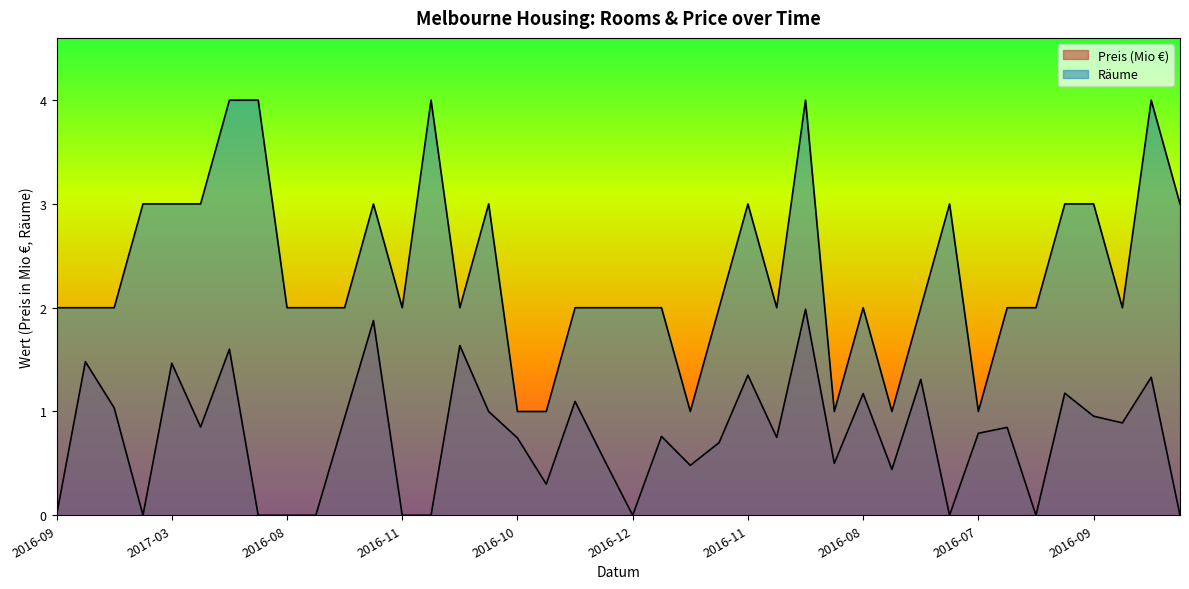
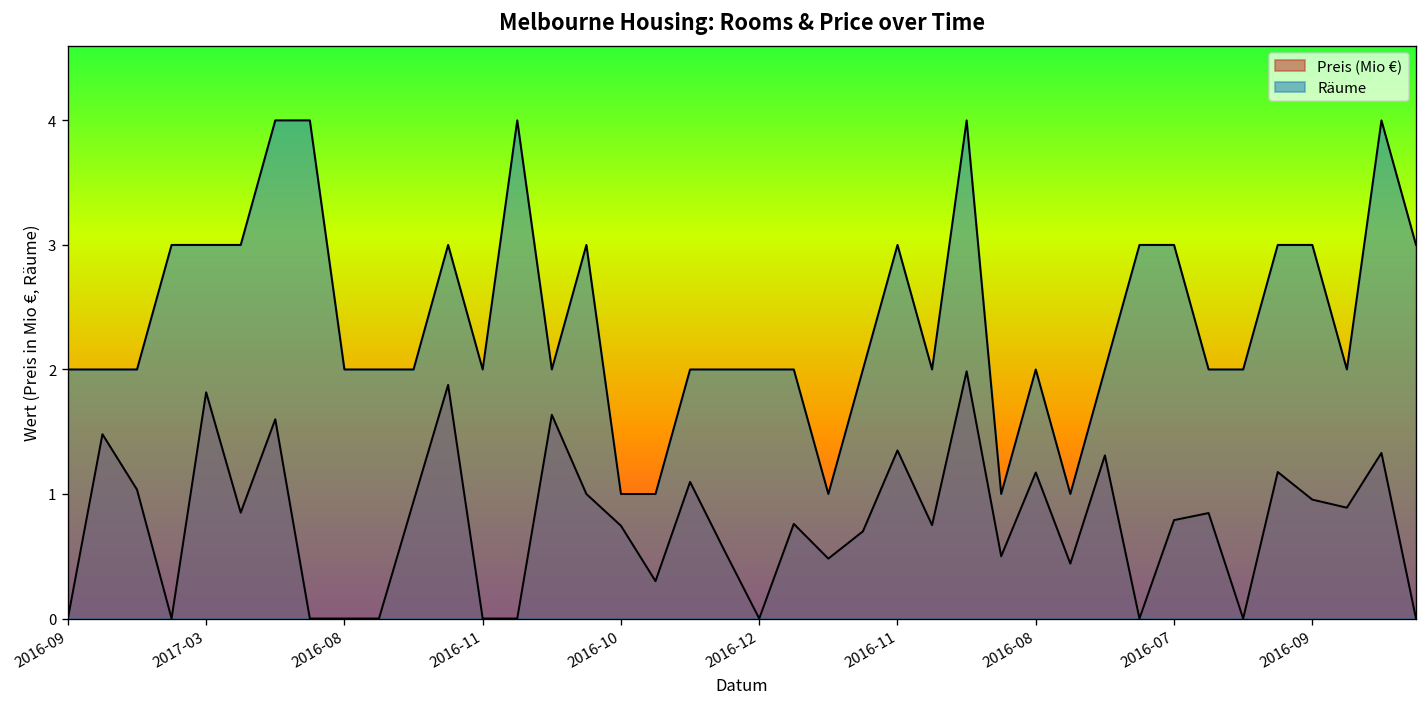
  {
    "Preis (Mio €)": {
-     "2017-03": 1.47,
+     "2017-03": 1.82,
      "2016-10": 0.75,
      "2016-12": 0.00,
      "2016-07": 0.79
    },
    "Räume": {
      "2017-03": 3,
      "2016-10": 1,
      "2016-12": 2,
-     "2016-07": 1
+     "2016-07": 3
    }
  }
